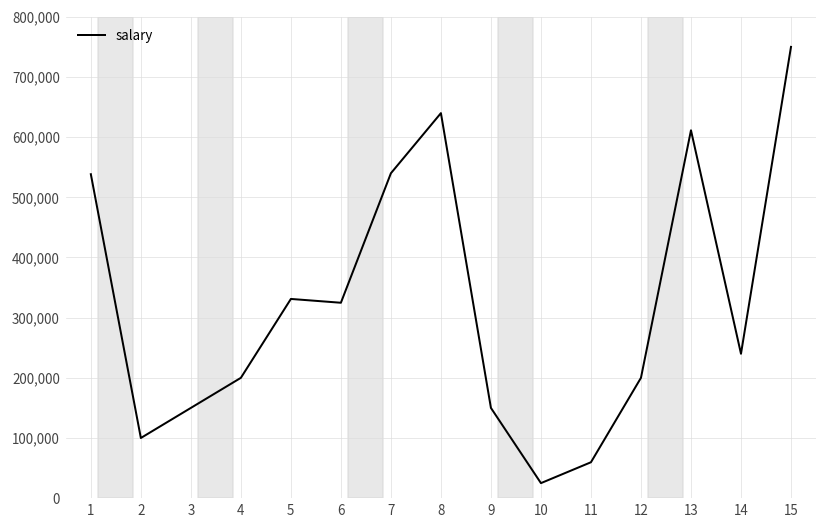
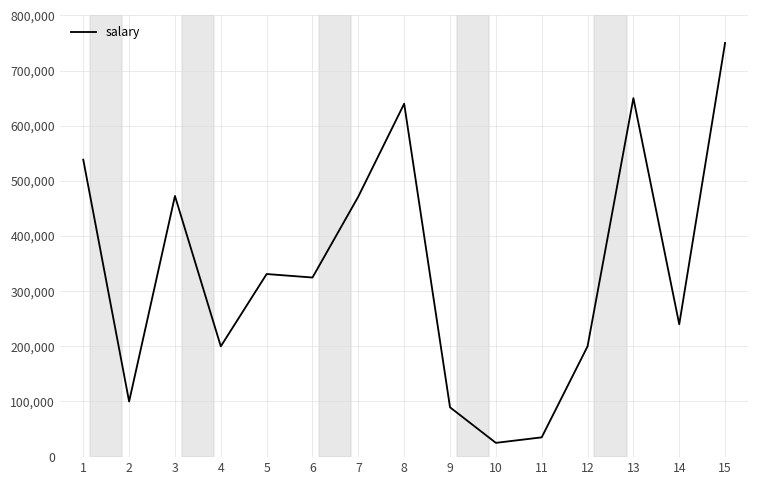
  {
    "1": "540,000",
    "2": "100,000",
-   "3": "150,000",
+   "3": "470,000",
    "4": "200,000",
    "5": "330,000",
    "6": "320,000",
-   "7": "540,000",
+   "7": "470,000",
    "8": "640,000",
-   "9": "150,000",
+   "9": "90,000",
    "10": "30,000",
-   "11": "60,000",
+   "11": "40,000",
    "12": "200,000",
-   "13": "610,000",
+   "13": "650,000",
    "14": "240,000",
    "15": "750,000"
  }
